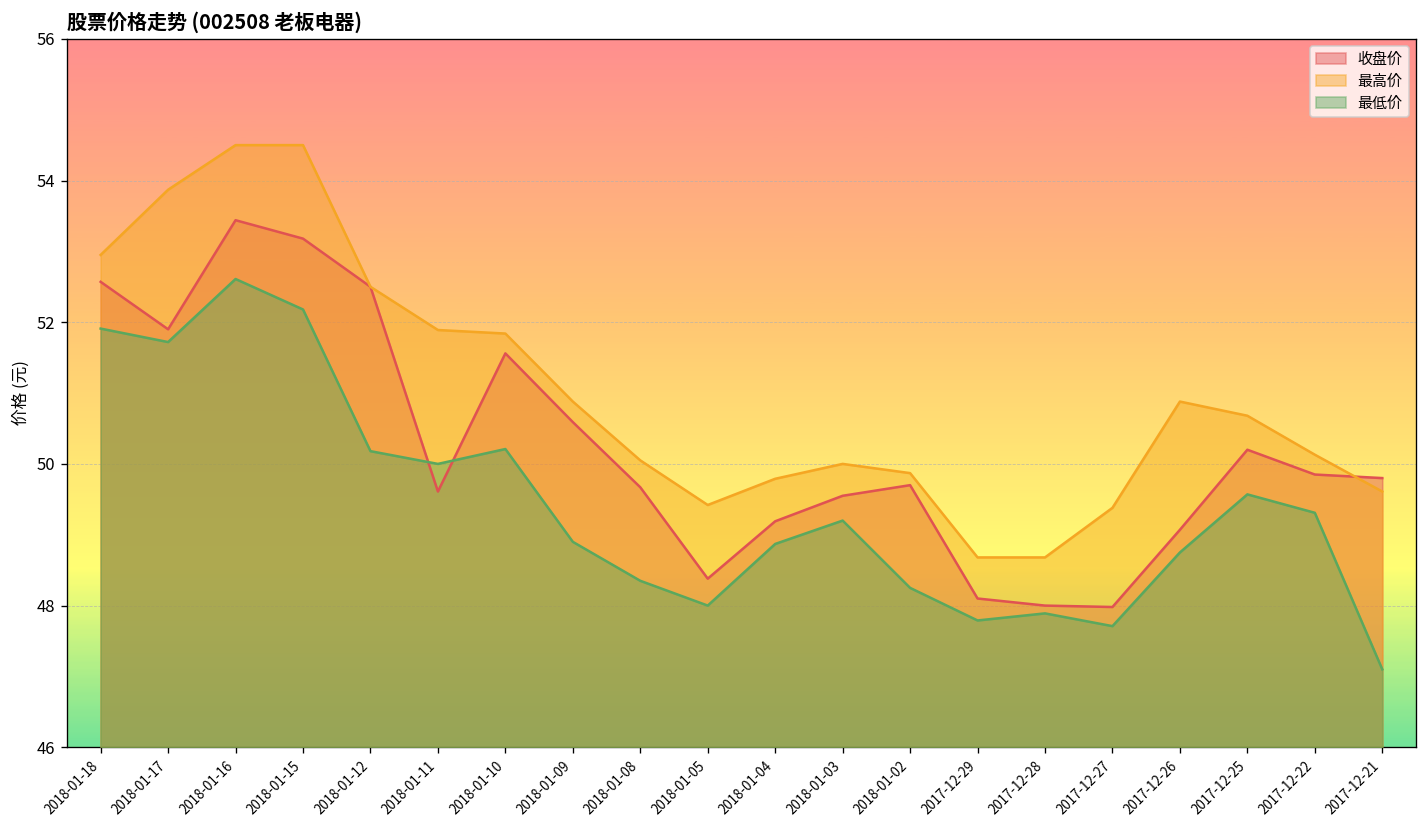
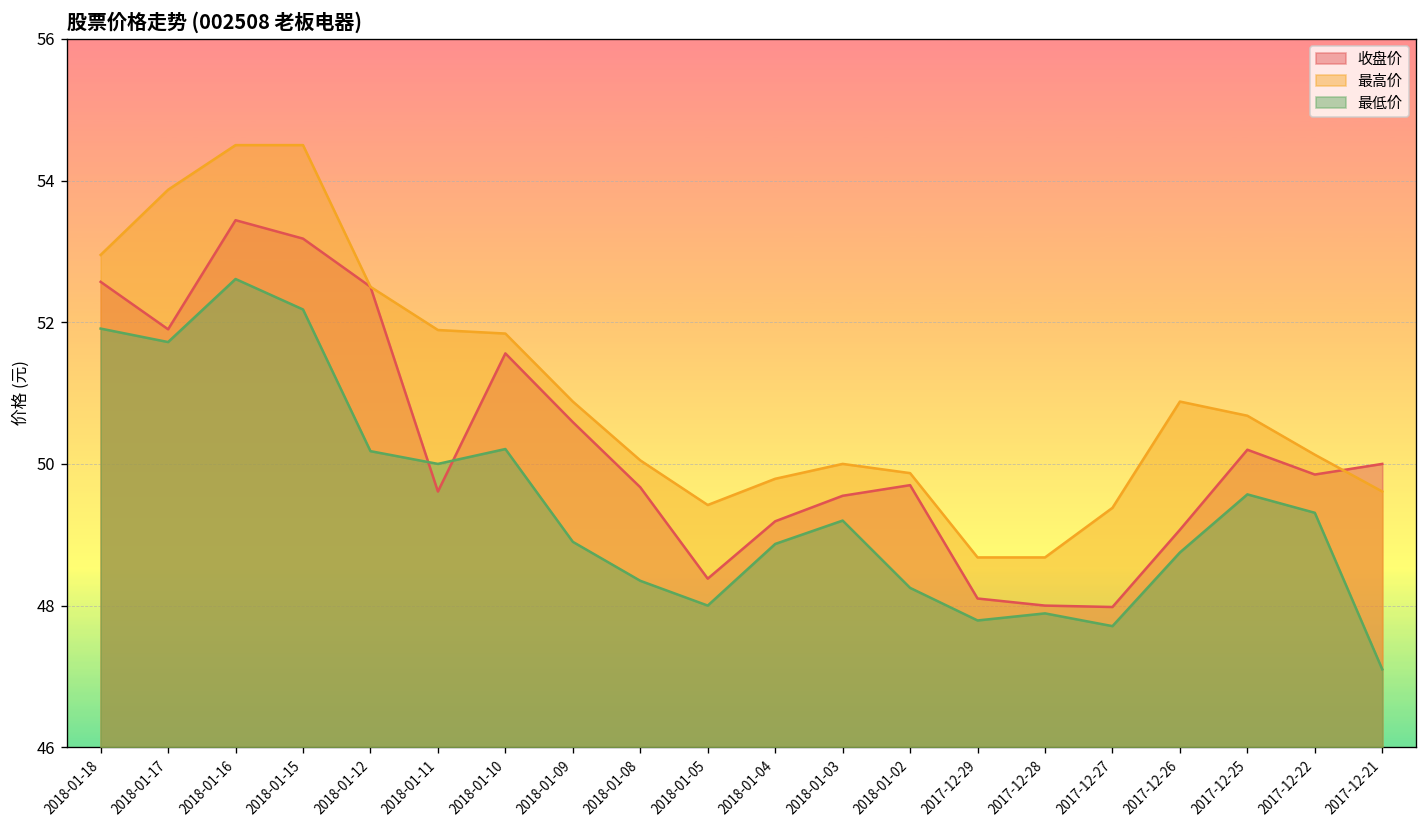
  {
    "收盘价": {
      "2018-01-18": 52.6,
      "2018-01-17": 51.9,
      "2018-01-16": 53.4,
      "2018-01-15": 53.2,
      "2018-01-11": 49.6,
      "2018-01-10": 51.6,
      "2018-01-09": 50.6,
      "2018-01-08": 49.7,
      "2018-01-05": 48.4,
      "2018-01-04": 49.2,
      "2018-01-03": 49.6,
      "2018-01-02": 49.7,
      "2017-12-29": 48.1,
      "2017-12-28": 48.0,
      "2017-12-27": 48.0,
      "2017-12-26": 49.1,
      "2017-12-25": 50.2,
      "2017-12-22": 49.9,
-     "2017-12-21": 49.8
+     "2017-12-21": 50.0
    },
    "最高价": {
      "2018-01-18": 53.0,
      "2018-01-17": 53.9,
      "2018-01-16": 54.5,
      "2018-01-15": 54.5,
      "2018-01-11": 51.9,
      "2018-01-10": 51.8,
      "2018-01-09": 50.9,
      "2018-01-08": 50.1,
      "2018-01-05": 49.4,
      "2018-01-04": 49.8,
      "2018-01-03": 50.0,
      "2018-01-02": 49.9,
      "2017-12-29": 48.7,
      "2017-12-28": 48.7,
      "2017-12-27": 49.4,
      "2017-12-26": 50.9,
      "2017-12-25": 50.7,
      "2017-12-22": 50.1,
      "2017-12-21": 49.6
    },
    "最低价": {
      "2018-01-18": 51.9,
      "2018-01-17": 51.7,
      "2018-01-16": 52.6,
      "2018-01-15": 52.2,
      "2018-01-12": 50.2,
      "2018-01-11": 50.0,
      "2018-01-10": 50.2,
      "2018-01-09": 48.9,
      "2018-01-08": 48.4,
      "2018-01-05": 48.0,
      "2018-01-04": 48.9,
      "2018-01-03": 49.2,
      "2018-01-02": 48.3,
      "2017-12-29": 47.8,
      "2017-12-28": 47.9,
      "2017-12-27": 47.7,
      "2017-12-26": 48.8,
      "2017-12-25": 49.6,
      "2017-12-22": 49.3,
      "2017-12-21": 47.1
    }
  }
